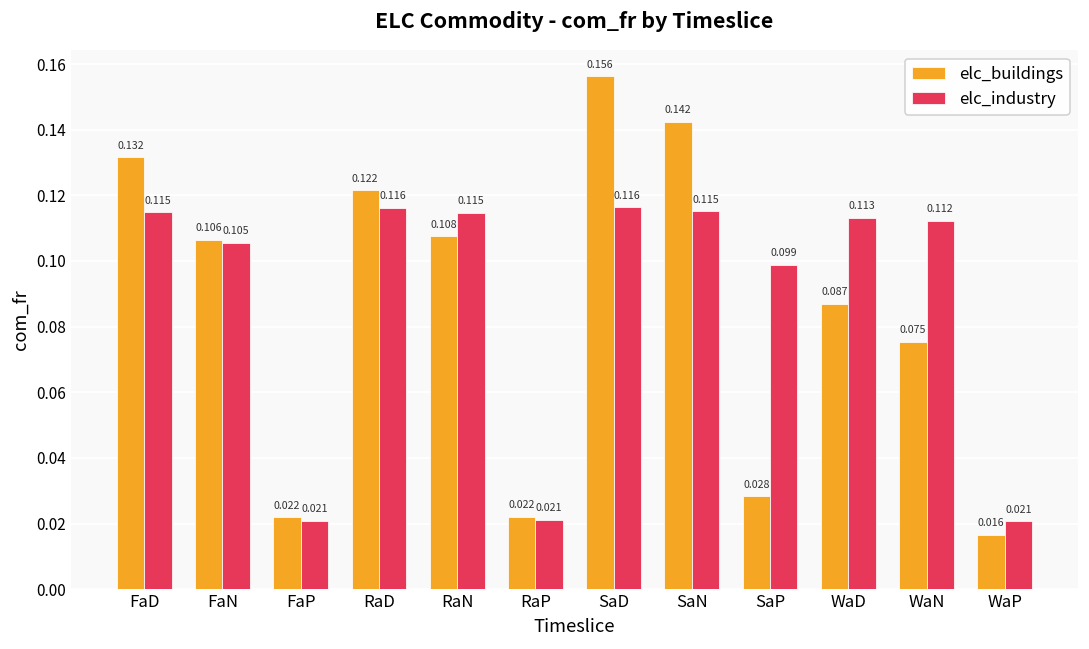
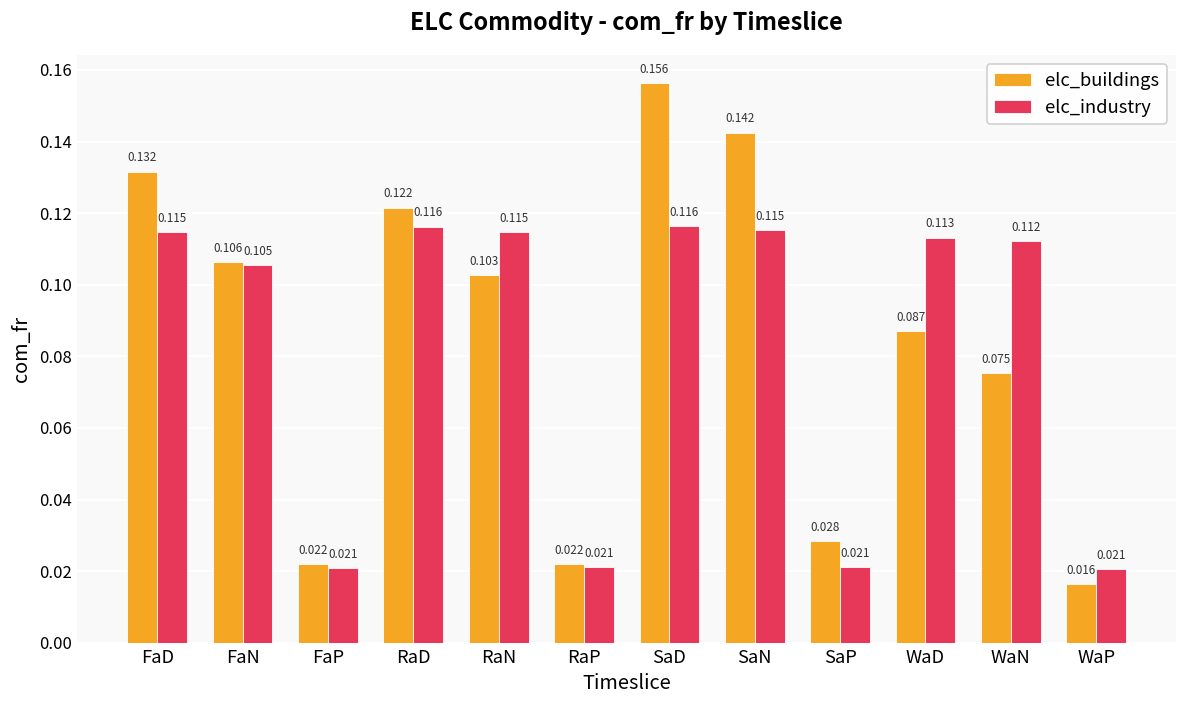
  {
    "elc_buildings": {
      "FaD": 0.132,
      "FaN": 0.106,
      "FaP": 0.022,
      "RaD": 0.122,
-     "RaN": 0.108,
+     "RaN": 0.103,
      "RaP": 0.022,
      "SaD": 0.156,
      "SaN": 0.142,
      "SaP": 0.028,
      "WaD": 0.087,
      "WaN": 0.075,
      "WaP": 0.016
    },
    "elc_industry": {
      "FaD": 0.115,
      "FaN": 0.105,
      "FaP": 0.021,
      "RaD": 0.116,
      "RaN": 0.115,
      "RaP": 0.021,
      "SaD": 0.116,
      "SaN": 0.115,
-     "SaP": 0.099,
+     "SaP": 0.021,
      "WaD": 0.113,
      "WaN": 0.112,
      "WaP": 0.021
    }
  }
